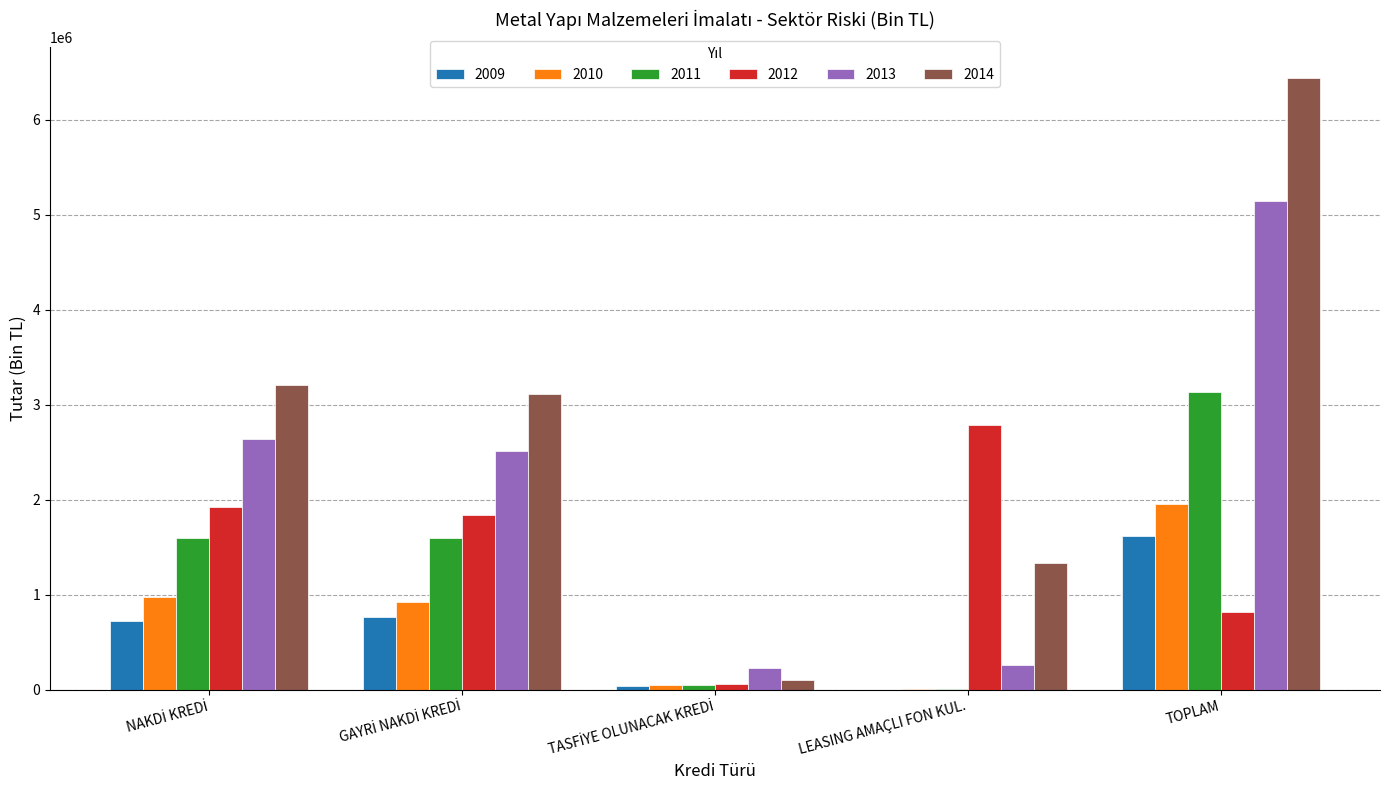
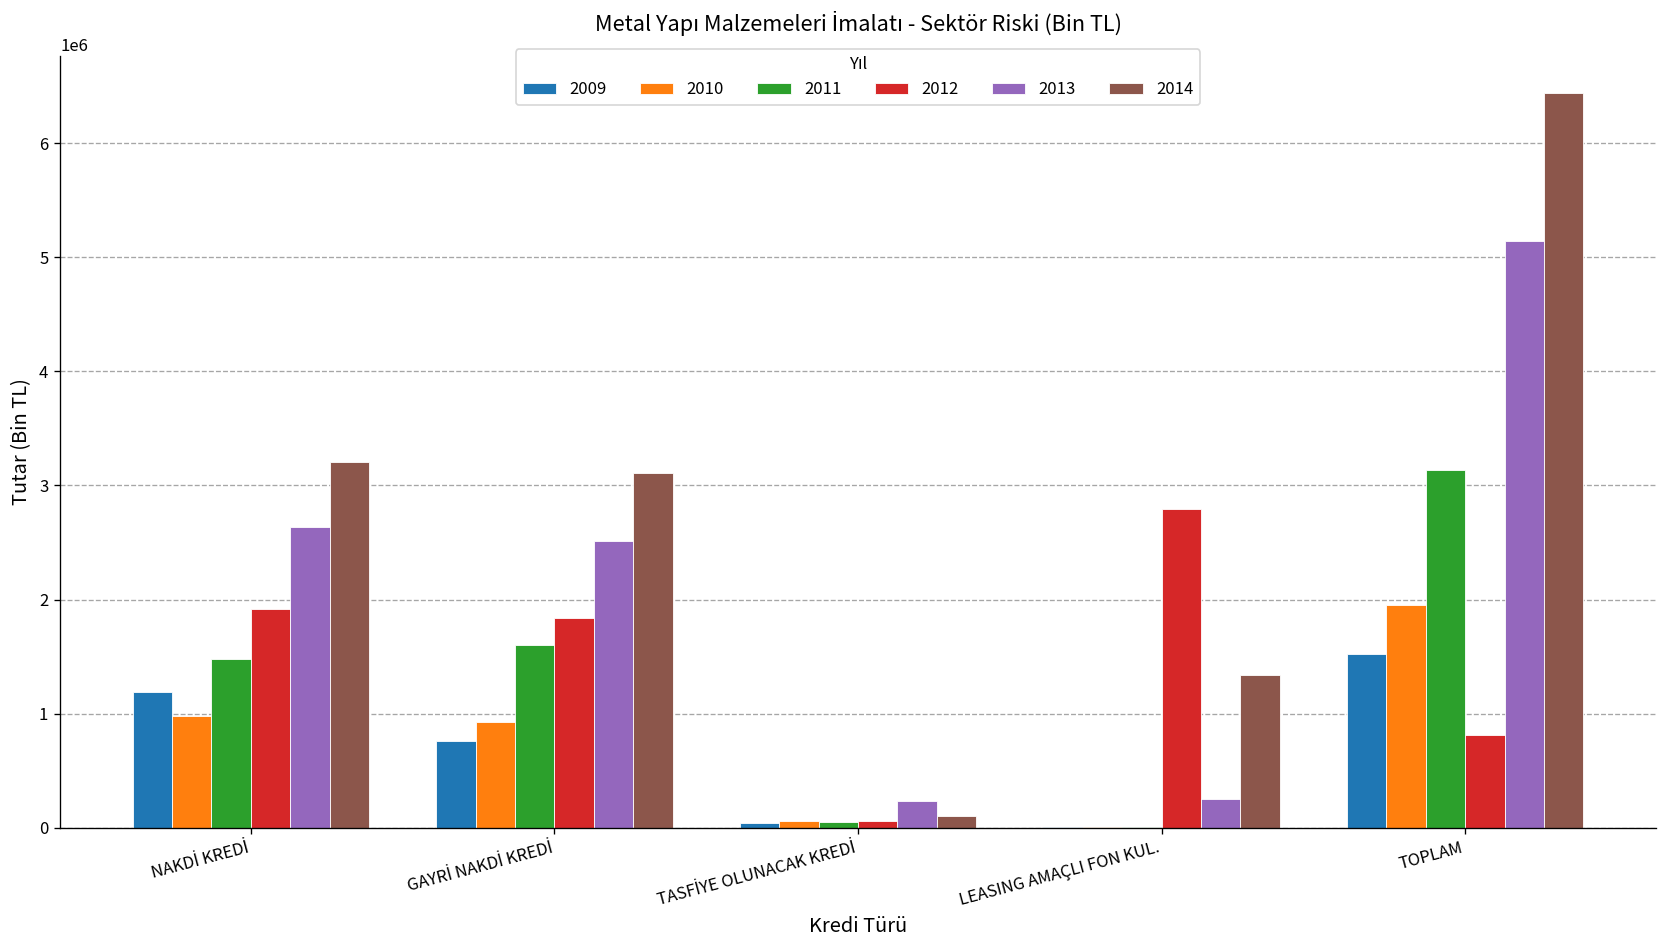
  {
    "2009": {
-     "NAKDİ KREDİ": 700000,
+     "NAKDİ KREDİ": 1200000,
      "GAYRİ NAKDİ KREDİ": 800000,
      "TASFİYE OLUNACAK KREDİ": 0,
-     "TOPLAM": 1600000
+     "TOPLAM": 1500000
    },
    "2010": {
      "NAKDİ KREDİ": 1000000,
      "GAYRİ NAKDİ KREDİ": 900000,
      "TASFİYE OLUNACAK KREDİ": 100000,
      "TOPLAM": 2000000
    },
    "2011": {
-     "NAKDİ KREDİ": 1600000,
+     "NAKDİ KREDİ": 1500000,
      "GAYRİ NAKDİ KREDİ": 1600000,
      "TASFİYE OLUNACAK KREDİ": 100000,
      "TOPLAM": 3100000
    },
    "2012": {
      "NAKDİ KREDİ": 1900000,
      "GAYRİ NAKDİ KREDİ": 1800000,
      "TASFİYE OLUNACAK KREDİ": 100000,
      "LEASING AMAÇLI FON KUL.": 2800000,
      "TOPLAM": 800000
    },
    "2013": {
      "NAKDİ KREDİ": 2600000,
      "GAYRİ NAKDİ KREDİ": 2500000,
      "TASFİYE OLUNACAK KREDİ": 200000,
      "LEASING AMAÇLI FON KUL.": 300000,
      "TOPLAM": 5100000
    },
    "2014": {
      "NAKDİ KREDİ": 3200000,
      "GAYRİ NAKDİ KREDİ": 3100000,
      "TASFİYE OLUNACAK KREDİ": 100000,
      "LEASING AMAÇLI FON KUL.": 1300000,
      "TOPLAM": 6400000
    }
  }
